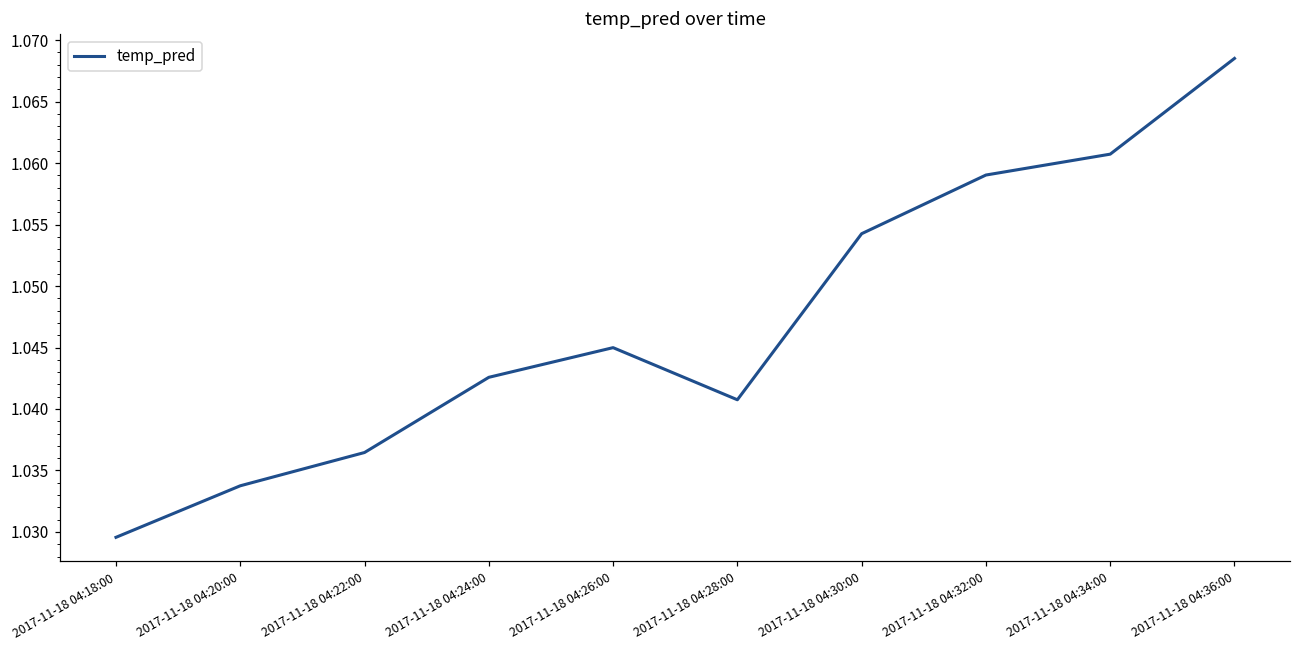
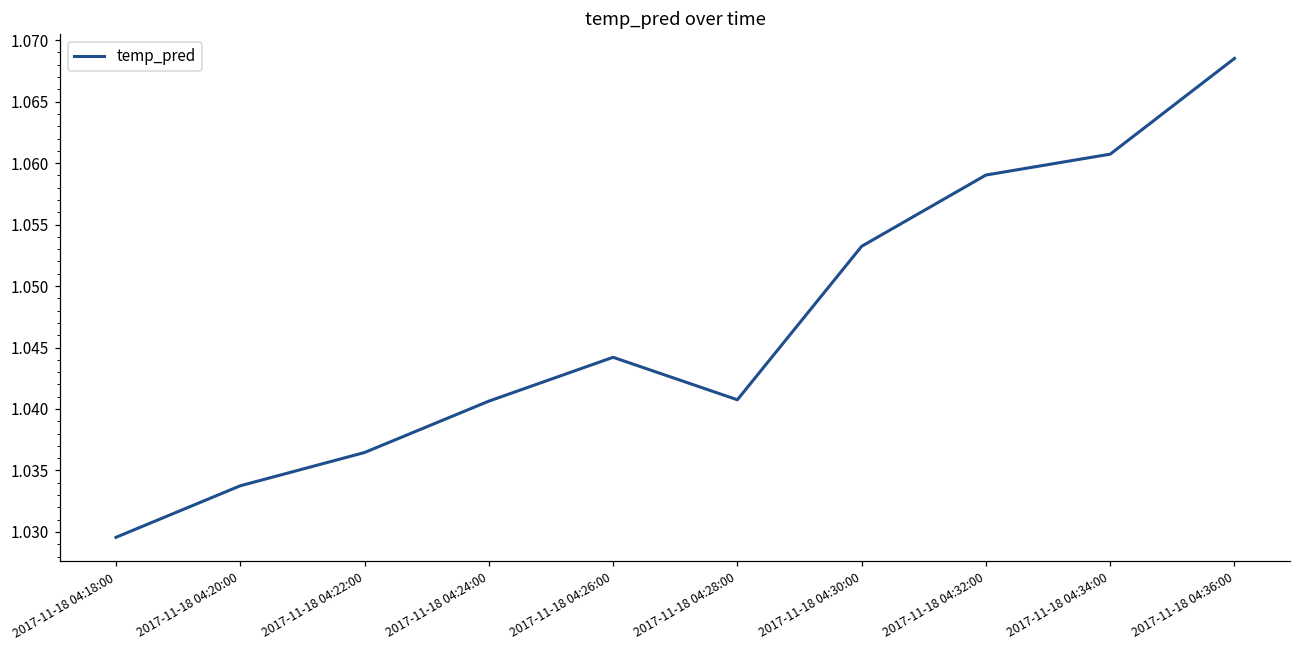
  {
    "2017-11-18 04:18:00": 1.0296,
    "2017-11-18 04:20:00": 1.0338,
    "2017-11-18 04:22:00": 1.0365,
-   "2017-11-18 04:24:00": 1.0426,
-   "2017-11-18 04:26:00": 1.0450,
+   "2017-11-18 04:24:00": 1.0406,
+   "2017-11-18 04:26:00": 1.0442,
    "2017-11-18 04:28:00": 1.0408,
-   "2017-11-18 04:30:00": 1.0543,
+   "2017-11-18 04:30:00": 1.0532,
    "2017-11-18 04:32:00": 1.0590,
    "2017-11-18 04:34:00": 1.0607,
    "2017-11-18 04:36:00": 1.0685
  }
